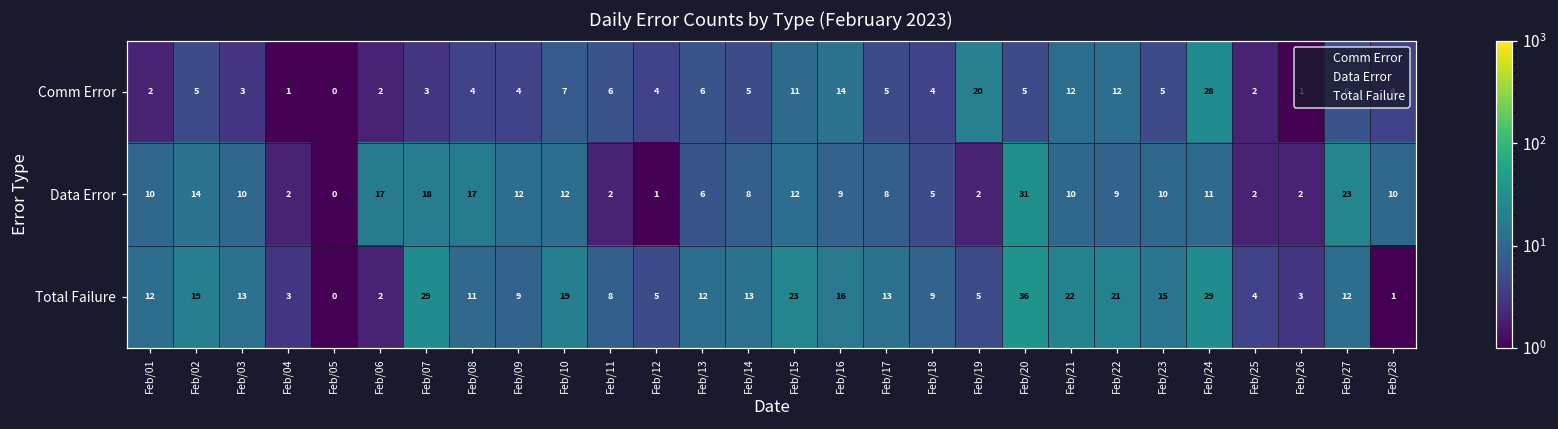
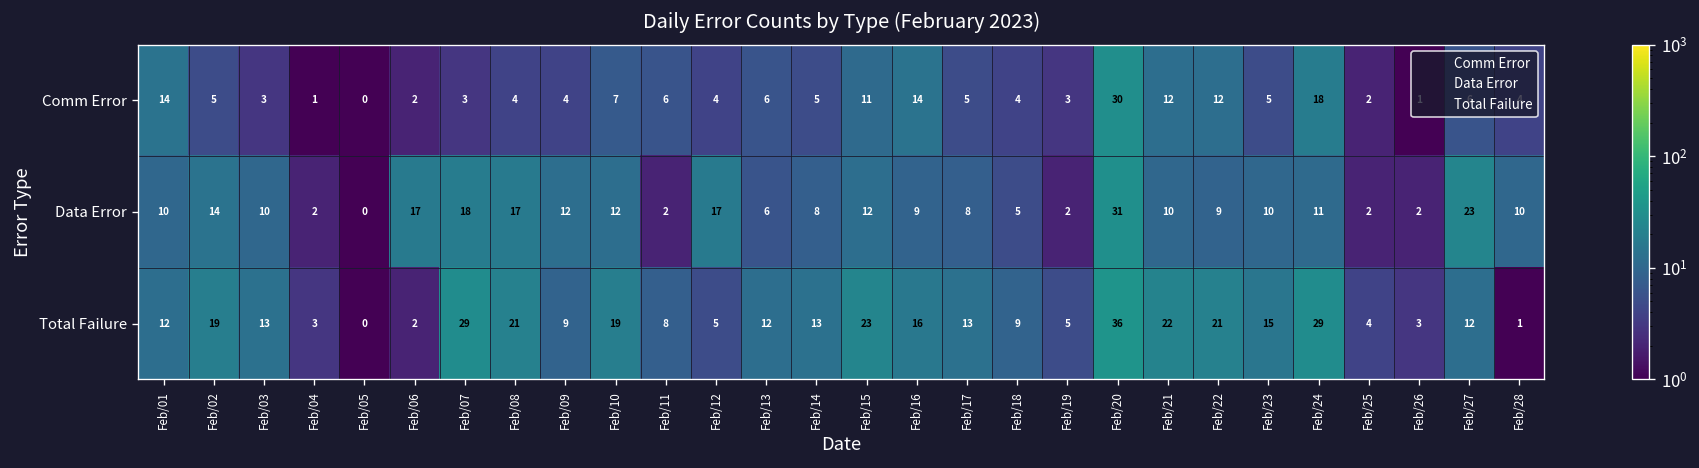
  {
    "Comm Error": {
-     "Feb/01": 2,
+     "Feb/01": 14,
      "Feb/02": 5,
      "Feb/03": 3,
      "Feb/04": 1,
      "Feb/05": 0,
      "Feb/06": 2,
      "Feb/07": 3,
      "Feb/08": 4,
      "Feb/09": 4,
      "Feb/10": 7,
      "Feb/11": 6,
      "Feb/12": 4,
      "Feb/13": 6,
      "Feb/14": 5,
      "Feb/15": 11,
      "Feb/16": 14,
      "Feb/17": 5,
      "Feb/18": 4,
-     "Feb/19": 20,
-     "Feb/20": 5,
+     "Feb/19": 3,
+     "Feb/20": 30,
      "Feb/21": 12,
      "Feb/22": 12,
      "Feb/23": 5,
-     "Feb/24": 28,
+     "Feb/24": 18,
      "Feb/25": 2
    },
    "Data Error": {
      "Feb/01": 10,
      "Feb/02": 14,
      "Feb/03": 10,
      "Feb/04": 2,
      "Feb/05": 0,
      "Feb/06": 17,
      "Feb/07": 18,
      "Feb/08": 17,
      "Feb/09": 12,
      "Feb/10": 12,
      "Feb/11": 2,
-     "Feb/12": 1,
+     "Feb/12": 17,
      "Feb/13": 6,
      "Feb/14": 8,
      "Feb/15": 12,
      "Feb/16": 9,
      "Feb/17": 8,
      "Feb/18": 5,
      "Feb/19": 2,
      "Feb/20": 31,
      "Feb/21": 10,
      "Feb/22": 9,
      "Feb/23": 10,
      "Feb/24": 11,
      "Feb/25": 2,
      "Feb/26": 2,
      "Feb/27": 23,
      "Feb/28": 10
    },
    "Total Failure": {
      "Feb/01": 12,
      "Feb/02": 19,
      "Feb/03": 13,
      "Feb/04": 3,
      "Feb/05": 0,
      "Feb/06": 2,
      "Feb/07": 29,
-     "Feb/08": 11,
+     "Feb/08": 21,
      "Feb/09": 9,
      "Feb/10": 19,
      "Feb/11": 8,
      "Feb/12": 5,
      "Feb/13": 12,
      "Feb/14": 13,
      "Feb/15": 23,
      "Feb/16": 16,
      "Feb/17": 13,
      "Feb/18": 9,
      "Feb/19": 5,
      "Feb/20": 36,
      "Feb/21": 22,
      "Feb/22": 21,
      "Feb/23": 15,
      "Feb/24": 29,
      "Feb/25": 4,
      "Feb/26": 3,
      "Feb/27": 12,
      "Feb/28": 1
    }
  }
